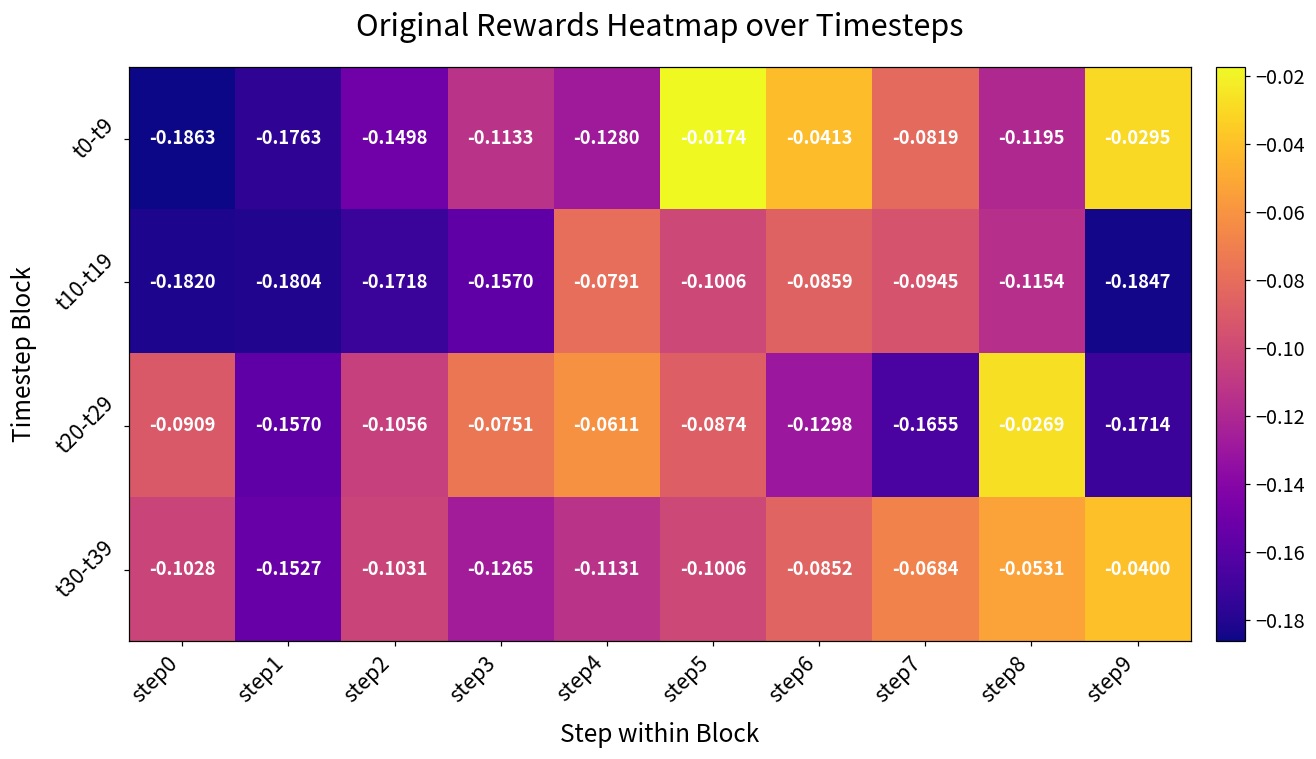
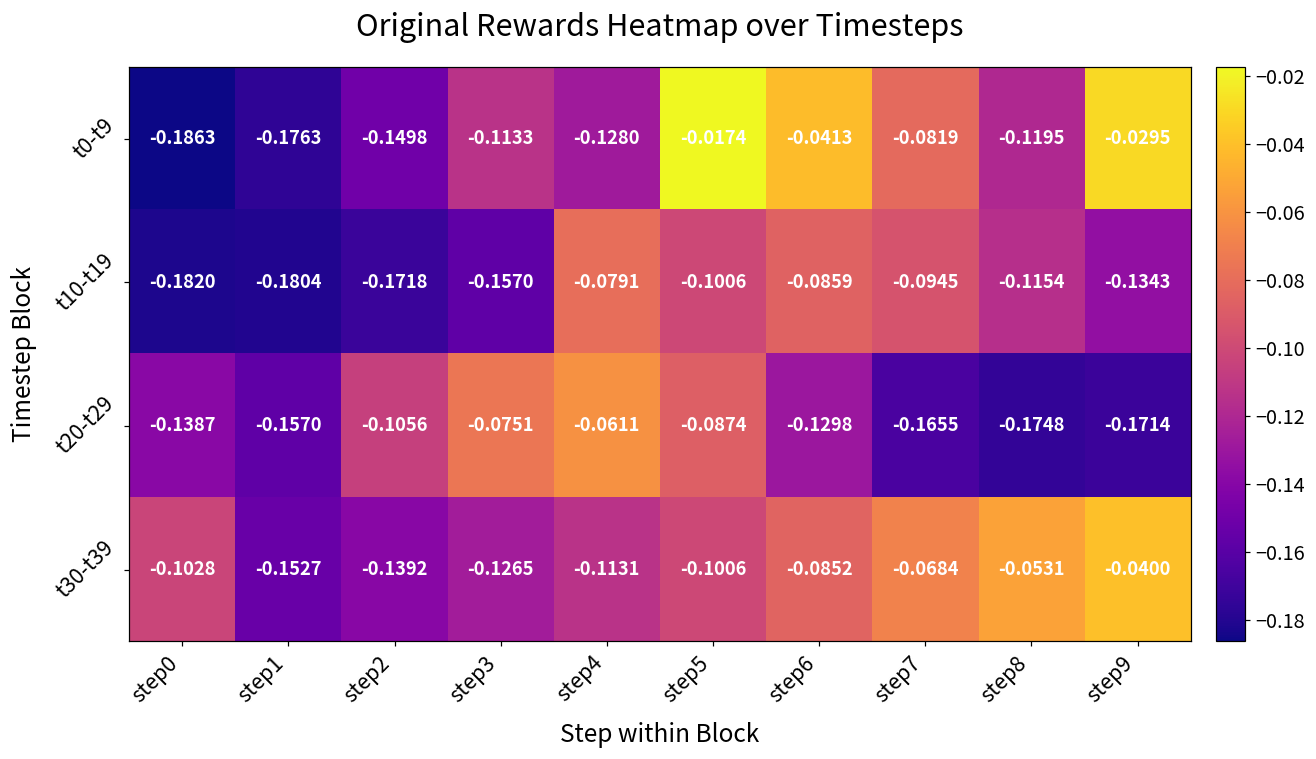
  {
    "t0-t9": {
      "step0": -0.1863,
      "step1": -0.1763,
      "step2": -0.1498,
      "step3": -0.1133,
      "step4": -0.1280,
      "step5": -0.0174,
      "step6": -0.0413,
      "step7": -0.0819,
      "step8": -0.1195,
      "step9": -0.0295
    },
    "t10-t19": {
      "step0": -0.1820,
      "step1": -0.1804,
      "step2": -0.1718,
      "step3": -0.1570,
      "step4": -0.0791,
      "step5": -0.1006,
      "step6": -0.0859,
      "step7": -0.0945,
      "step8": -0.1154,
-     "step9": -0.1847
+     "step9": -0.1343
    },
    "t20-t29": {
-     "step0": -0.0909,
+     "step0": -0.1387,
      "step1": -0.1570,
      "step2": -0.1056,
      "step3": -0.0751,
      "step4": -0.0611,
      "step5": -0.0874,
      "step6": -0.1298,
      "step7": -0.1655,
-     "step8": -0.0269,
+     "step8": -0.1748,
      "step9": -0.1714
    },
    "t30-t39": {
      "step0": -0.1028,
      "step1": -0.1527,
-     "step2": -0.1031,
+     "step2": -0.1392,
      "step3": -0.1265,
      "step4": -0.1131,
      "step5": -0.1006,
      "step6": -0.0852,
      "step7": -0.0684,
      "step8": -0.0531,
      "step9": -0.0400
    }
  }
